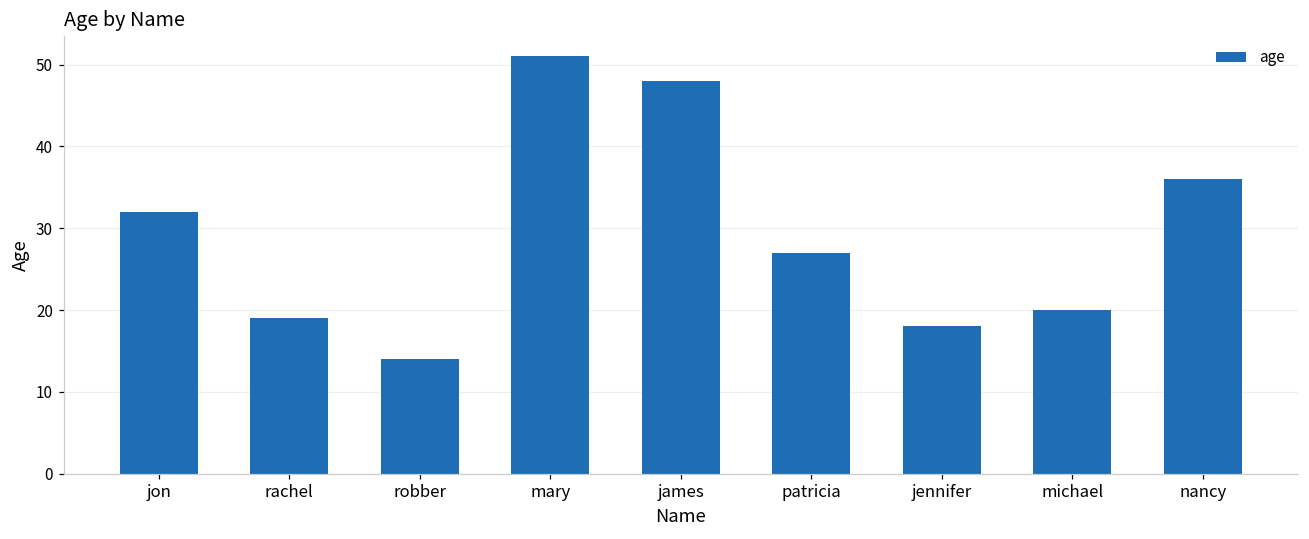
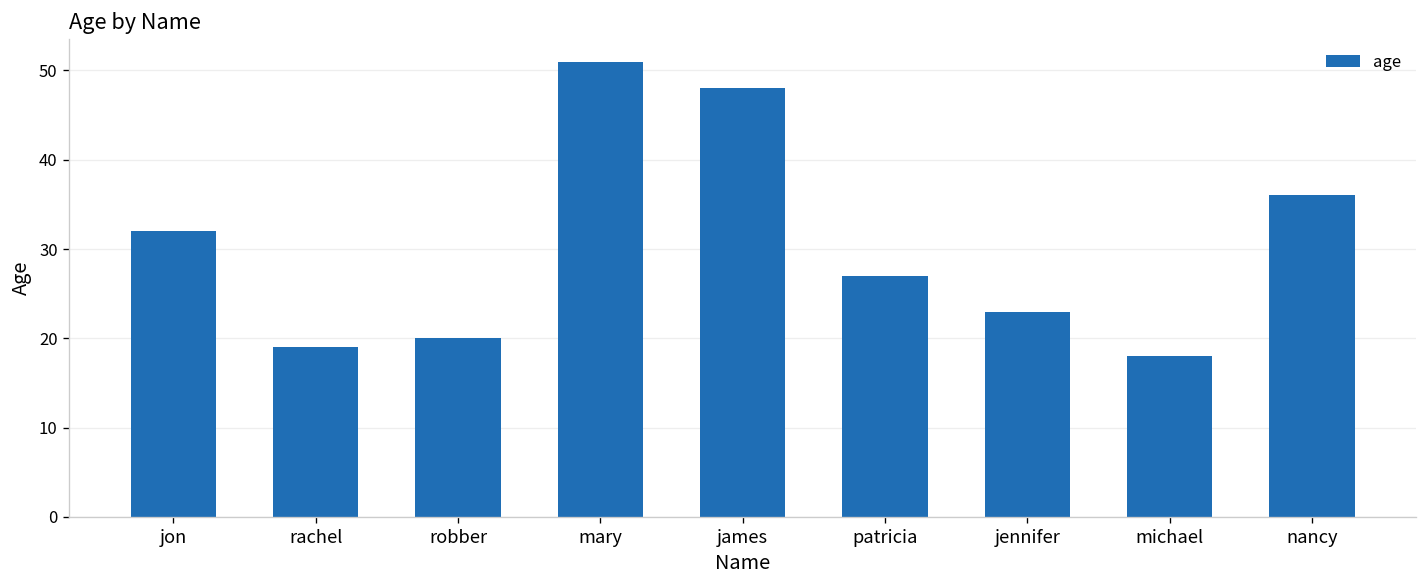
  {
    "jon": 32,
    "rachel": 19,
-   "robber": 14,
+   "robber": 20,
    "mary": 51,
    "james": 48,
    "patricia": 27,
-   "jennifer": 18,
-   "michael": 20,
+   "jennifer": 23,
+   "michael": 18,
    "nancy": 36
  }
